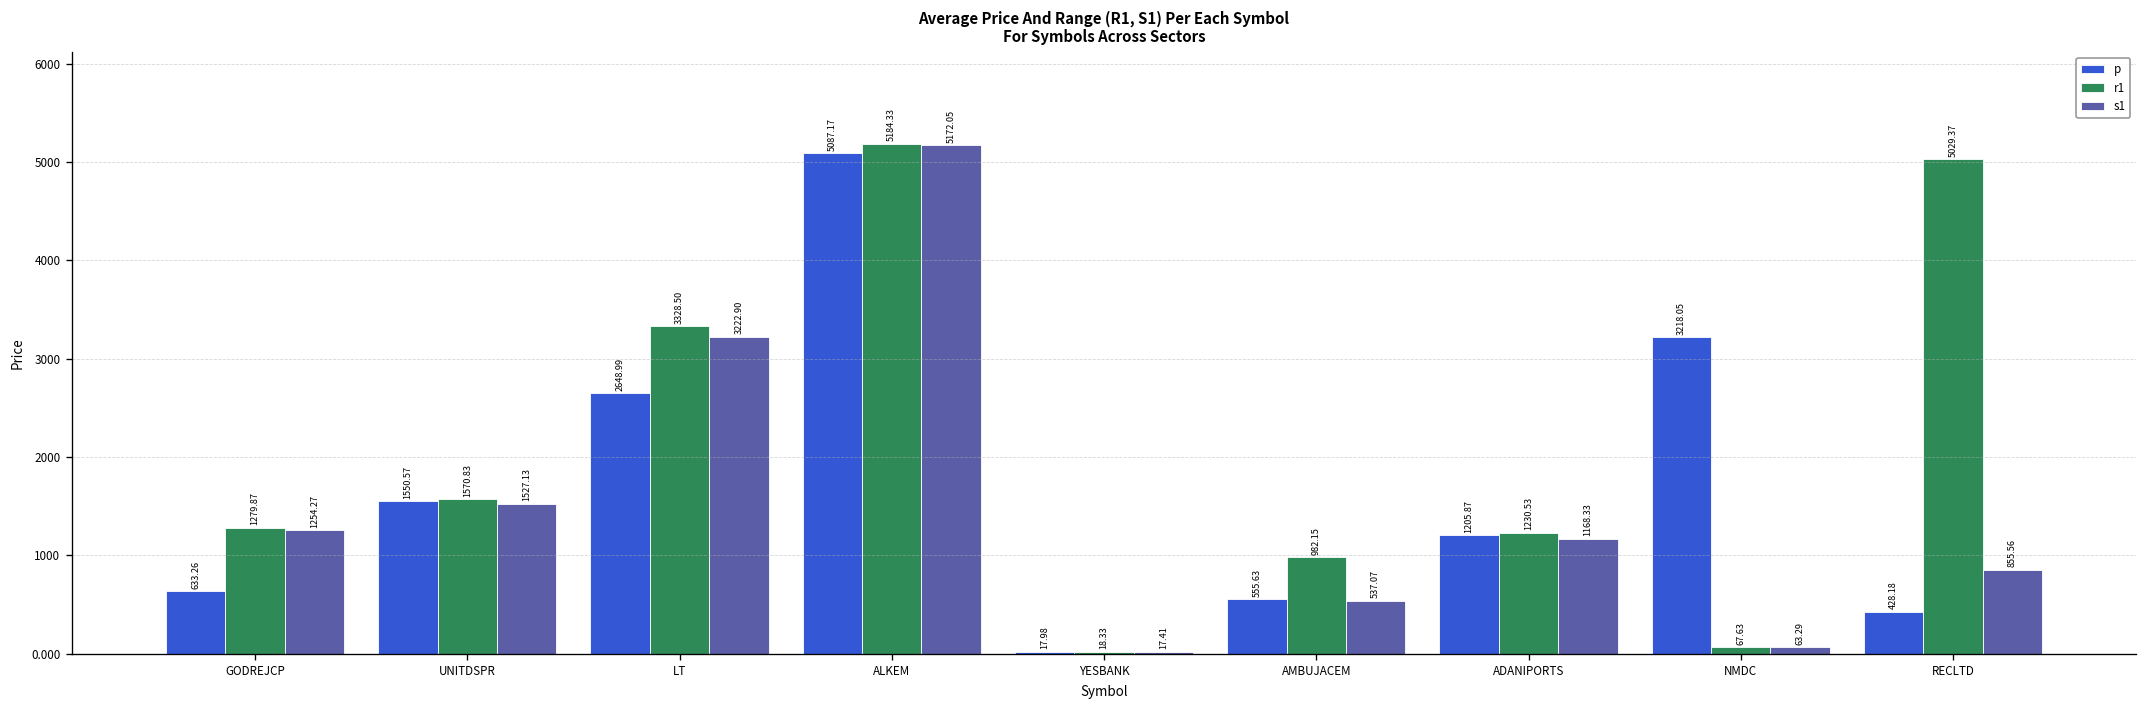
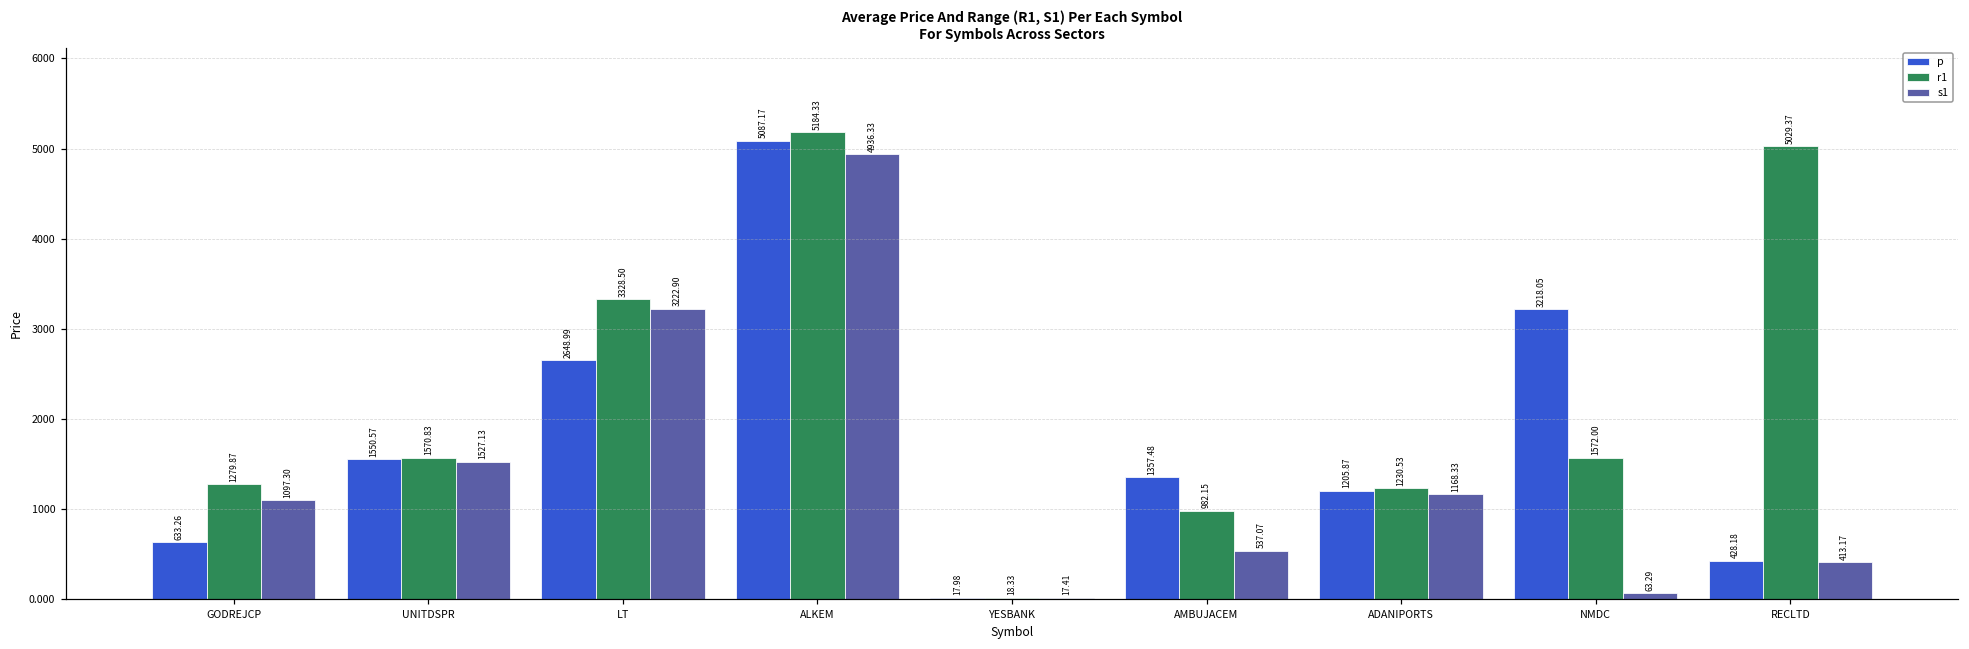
  {
    "p": {
      "GODREJCP": 633.26,
      "UNITDSPR": 1550.57,
      "LT": 2648.99,
      "ALKEM": 5087.17,
      "YESBANK": 17.98,
-     "AMBUJACEM": 555.63,
+     "AMBUJACEM": 1357.48,
      "ADANIPORTS": 1205.87,
      "NMDC": 3218.05,
      "RECLTD": 428.18
    },
    "r1": {
      "GODREJCP": 1279.87,
      "UNITDSPR": 1570.83,
      "LT": 3328.50,
      "ALKEM": 5184.33,
      "YESBANK": 18.33,
      "AMBUJACEM": 982.15,
      "ADANIPORTS": 1230.53,
-     "NMDC": 67.63,
+     "NMDC": 1572.00,
      "RECLTD": 5029.37
    },
    "s1": {
-     "GODREJCP": 1254.27,
+     "GODREJCP": 1097.30,
      "UNITDSPR": 1527.13,
      "LT": 3222.90,
-     "ALKEM": 5172.05,
+     "ALKEM": 4936.33,
      "YESBANK": 17.41,
      "AMBUJACEM": 537.07,
      "ADANIPORTS": 1168.33,
      "NMDC": 63.29,
-     "RECLTD": 855.56
+     "RECLTD": 413.17
    }
  }
